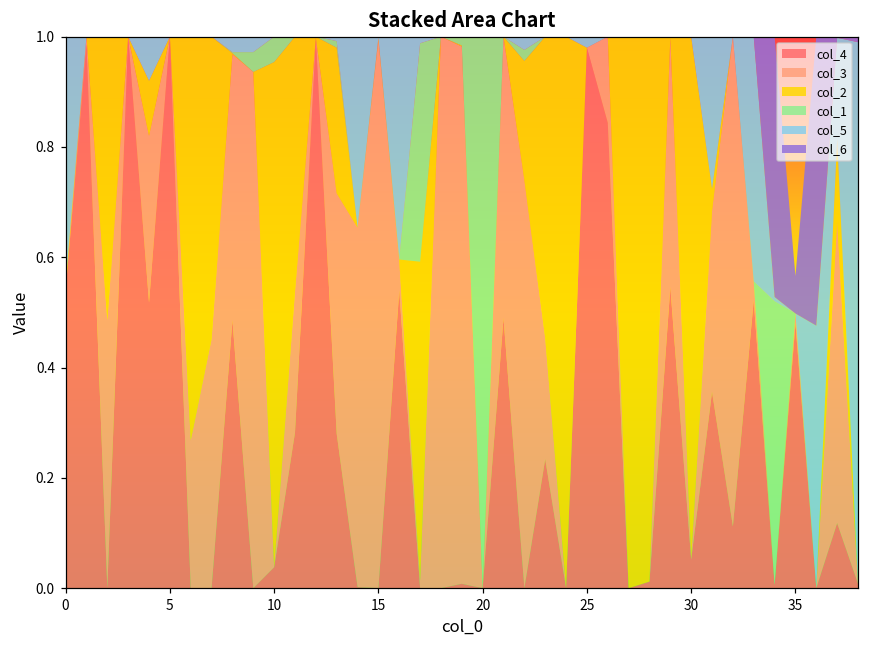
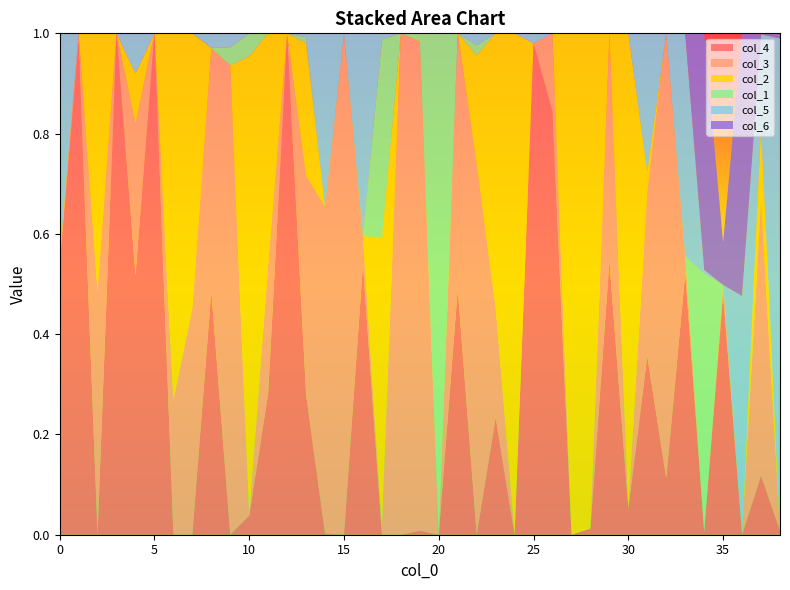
  {
    "col_2": {
      "10": 0.92
    },
    "col_6": {
-     "35": 0.07
+     "35": 0.08
    }
  }
